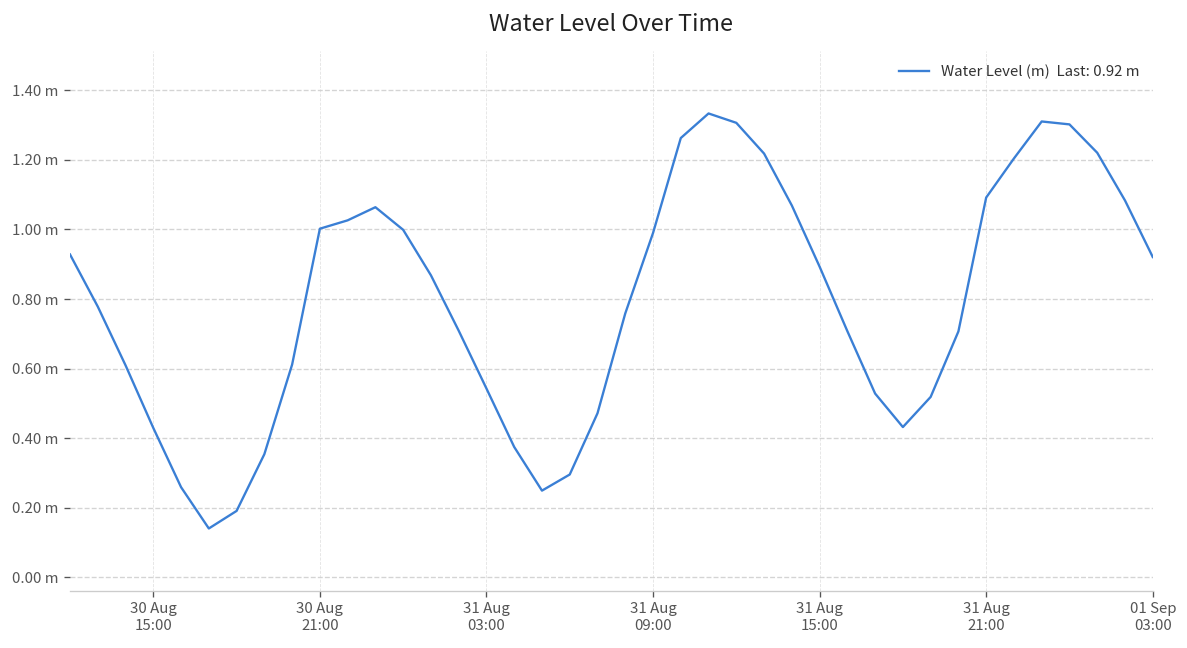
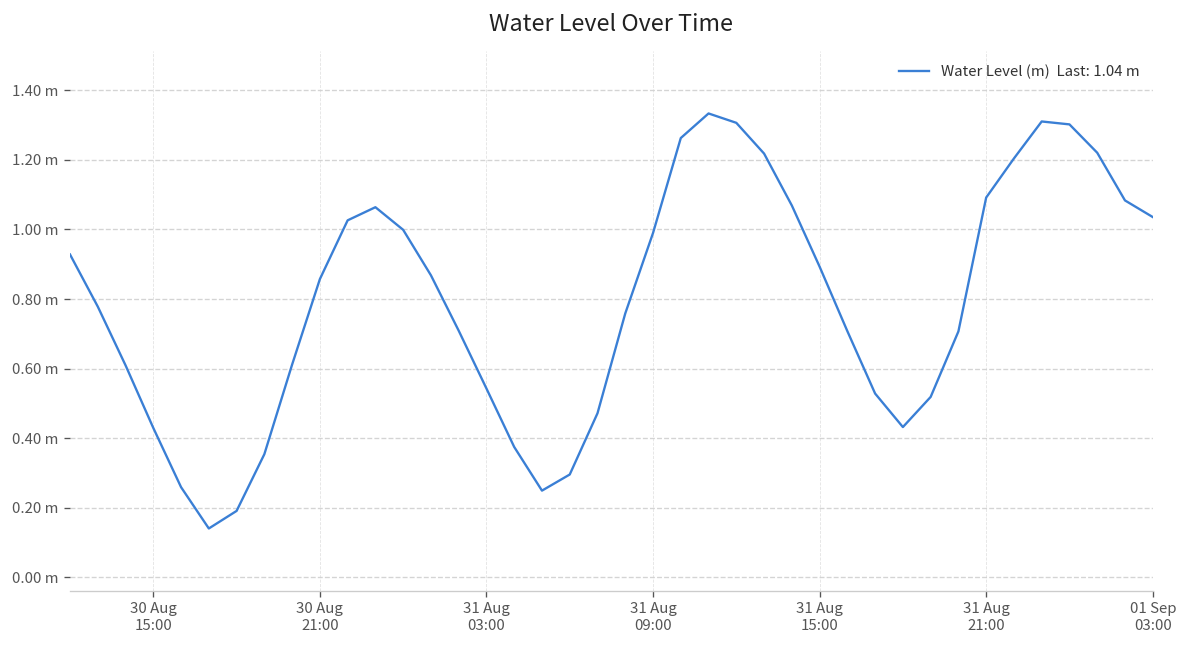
  {
-   "30 Aug 21:00": "1.00 m",
-   "01 Sep 03:00": "0.92"
+   "30 Aug 21:00": "0.86 m",
+   "01 Sep 03:00": "1.04"
  }
